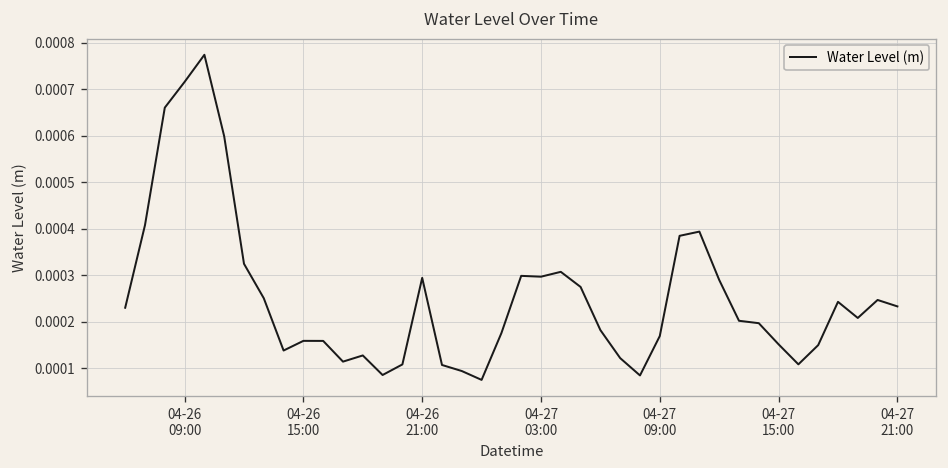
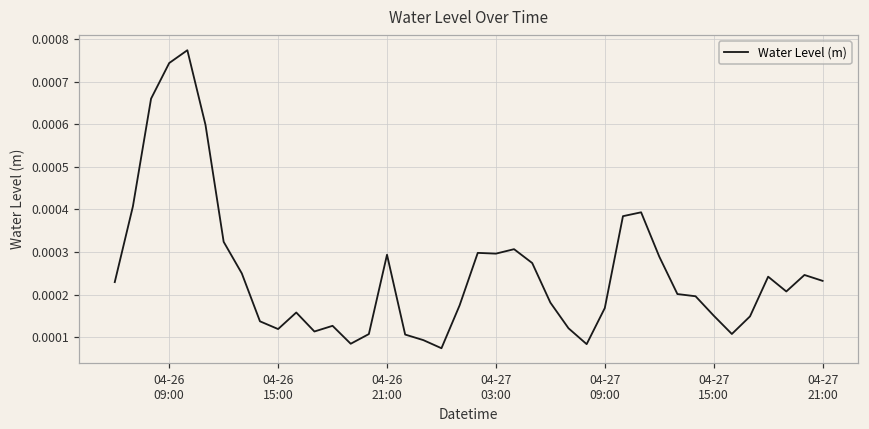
  {
-   "04-26 09:00": 0.00072,
-   "04-26 15:00": 0.00016,
+   "04-26 09:00": 0.00074,
+   "04-26 15:00": 0.00012,
    "04-26 21:00": 0.00029,
    "04-27 03:00": 0.00030,
    "04-27 09:00": 0.00017,
    "04-27 15:00": 0.00015,
    "04-27 21:00": 0.00023
  }
